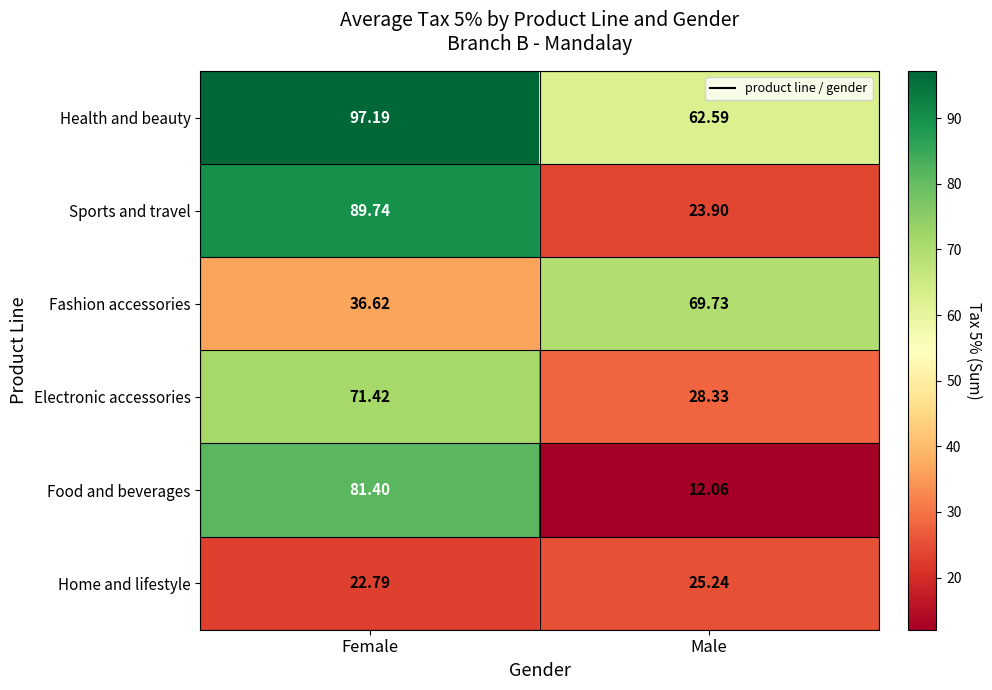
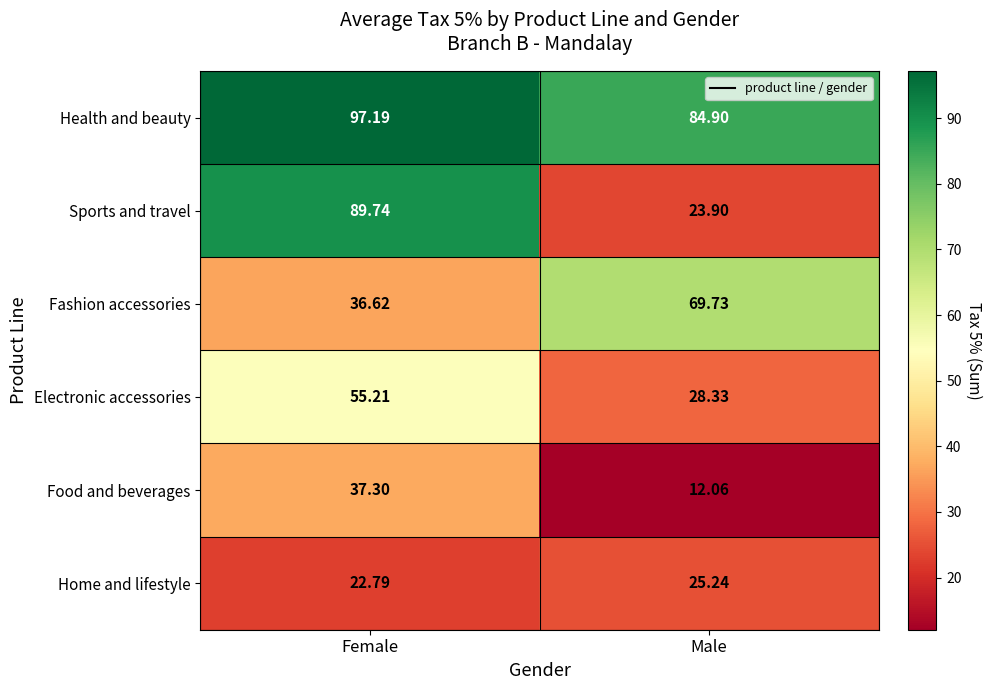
  {
    "Health and beauty": {
      "Female": 97.19,
-     "Male": 62.59
+     "Male": 84.90
    },
    "Sports and travel": {
      "Female": 89.74,
      "Male": 23.90
    },
    "Fashion accessories": {
      "Female": 36.62,
      "Male": 69.73
    },
    "Electronic accessories": {
-     "Female": 71.42,
+     "Female": 55.21,
      "Male": 28.33
    },
    "Food and beverages": {
-     "Female": 81.40,
+     "Female": 37.30,
      "Male": 12.06
    },
    "Home and lifestyle": {
      "Female": 22.79,
      "Male": 25.24
    }
  }
